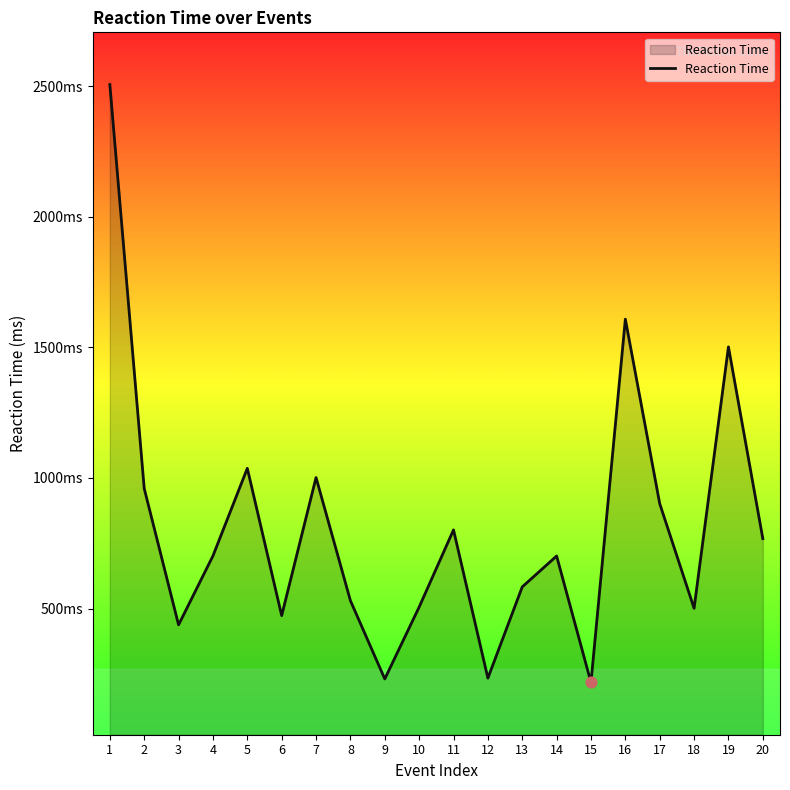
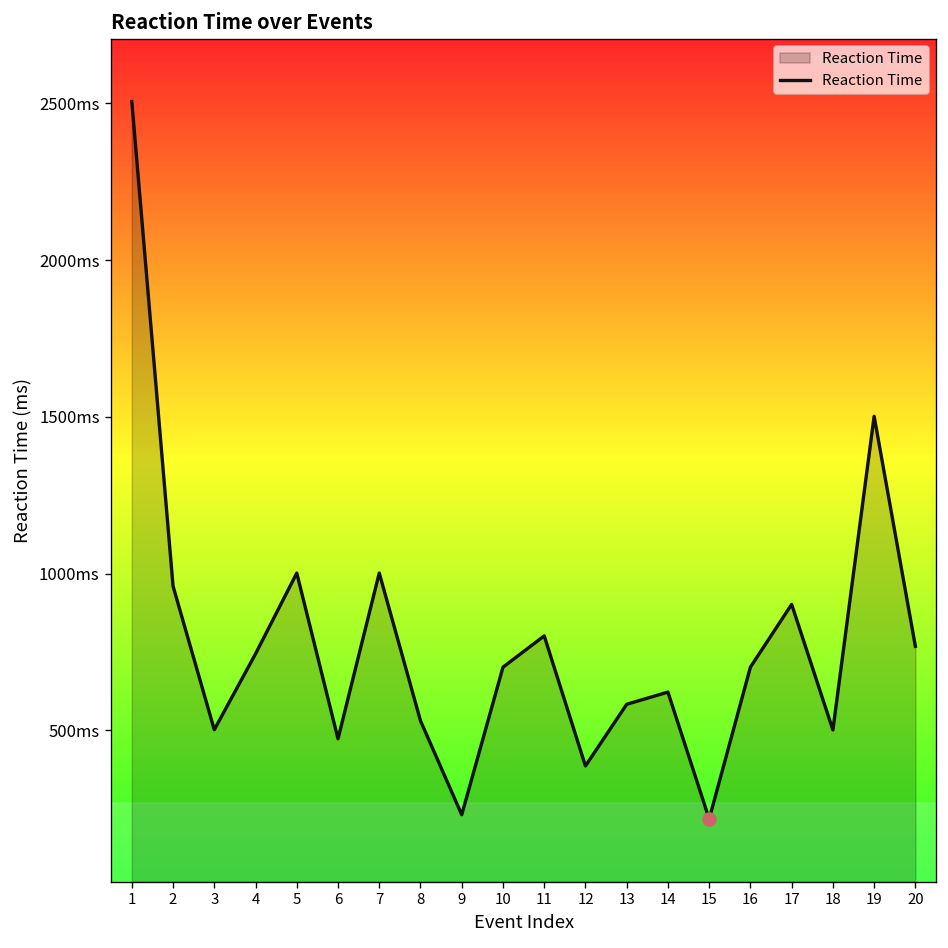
  {
    "Reaction Time": {
      "1": "2510ms",
      "2": "960ms",
-     "3": "440ms",
-     "4": "700ms",
-     "5": "1040ms",
+     "3": "500ms",
+     "4": "740ms",
+     "5": "1000ms",
      "6": "470ms",
      "7": "1000ms",
      "8": "530ms",
      "9": "230ms",
-     "10": "510ms",
+     "10": "700ms",
      "11": "800ms",
-     "12": "230ms",
+     "12": "390ms",
      "13": "580ms",
-     "14": "700ms",
-     "16": "1610ms",
+     "14": "620ms",
+     "16": "700ms",
      "17": "900ms",
      "18": "500ms",
      "19": "1500ms",
      "20": "770ms"
    }
  }
